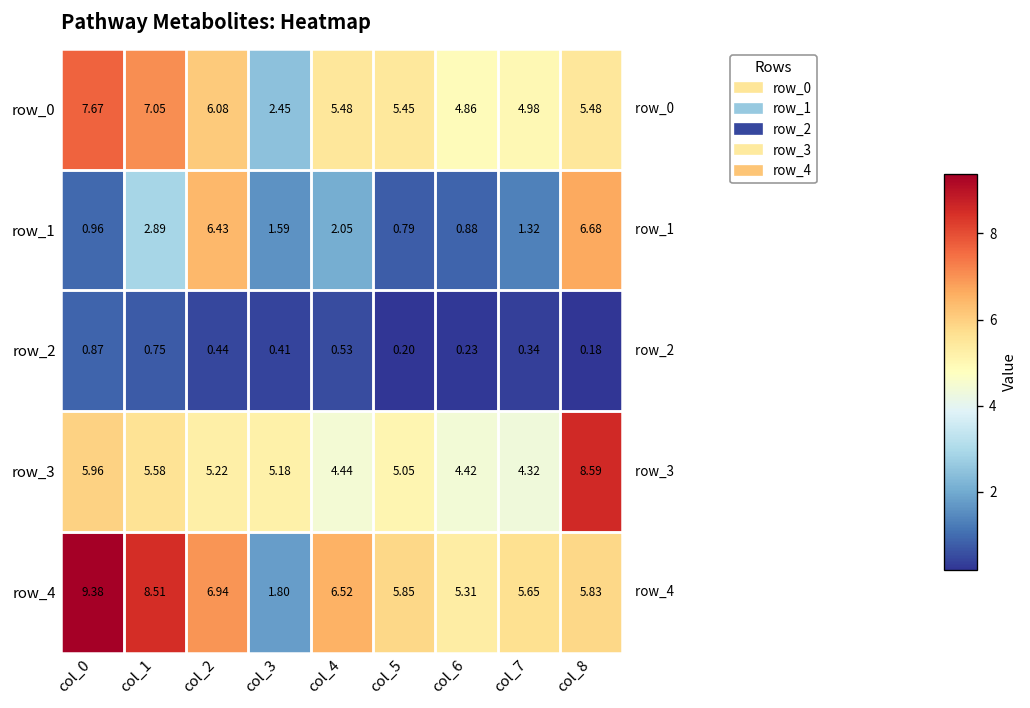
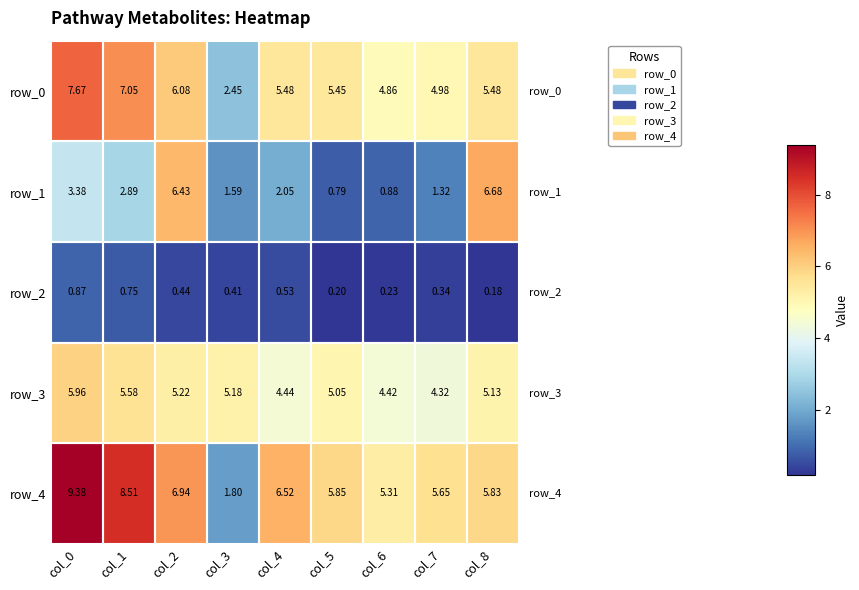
  {
    "row_0": {
      "col_0": 7.67,
      "col_1": 7.05,
      "col_2": 6.08,
      "col_3": 2.45,
      "col_4": 5.48,
      "col_5": 5.45,
      "col_6": 4.86,
      "col_7": 4.98,
      "col_8": 5.48
    },
    "row_1": {
-     "col_0": 0.96,
+     "col_0": 3.38,
      "col_1": 2.89,
      "col_2": 6.43,
      "col_3": 1.59,
      "col_4": 2.05,
      "col_5": 0.79,
      "col_6": 0.88,
      "col_7": 1.32,
      "col_8": 6.68
    },
    "row_2": {
      "col_0": 0.87,
      "col_1": 0.75,
      "col_2": 0.44,
      "col_3": 0.41,
      "col_4": 0.53,
      "col_5": 0.20,
      "col_6": 0.23,
      "col_7": 0.34,
      "col_8": 0.18
    },
    "row_3": {
      "col_0": 5.96,
      "col_1": 5.58,
      "col_2": 5.22,
      "col_3": 5.18,
      "col_4": 4.44,
      "col_5": 5.05,
      "col_6": 4.42,
      "col_7": 4.32,
-     "col_8": 8.59
+     "col_8": 5.13
    },
    "row_4": {
      "col_0": 9.38,
      "col_1": 8.51,
      "col_2": 6.94,
      "col_3": 1.80,
      "col_4": 6.52,
      "col_5": 5.85,
      "col_6": 5.31,
      "col_7": 5.65,
      "col_8": 5.83
    }
  }
